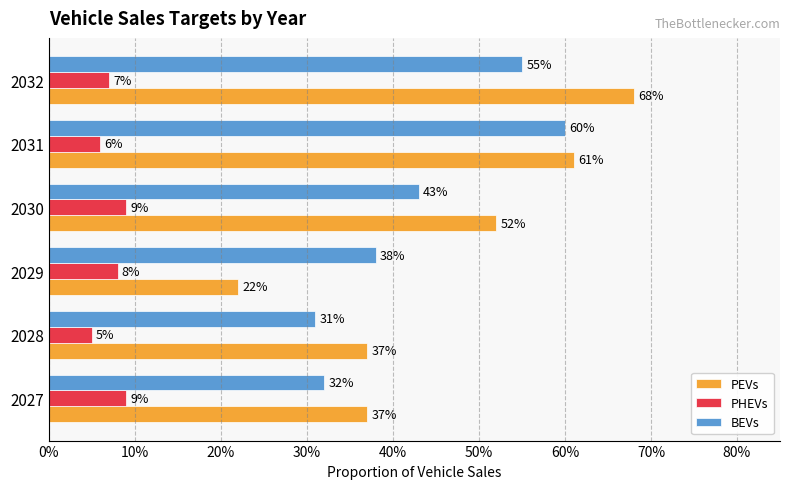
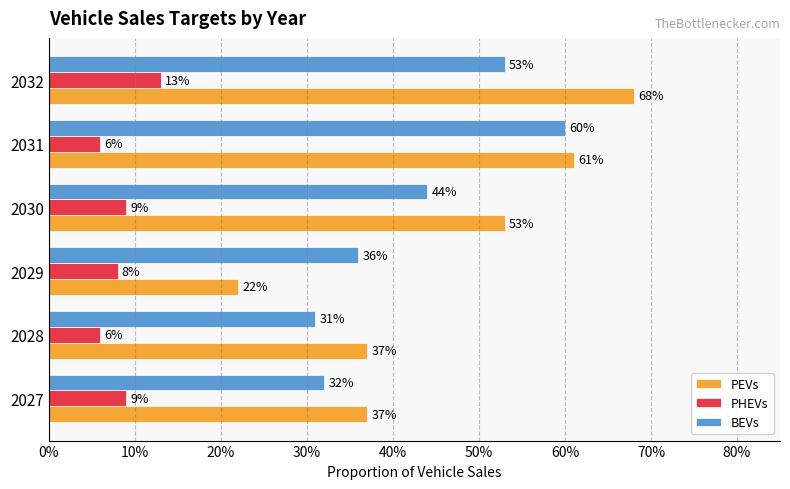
  {
    "PEVs": {
      "2032": "68%",
      "2031": "61%",
-     "2030": "52%",
+     "2030": "53%",
      "2029": "22%",
      "2028": "37%",
      "2027": "37%"
    },
    "PHEVs": {
-     "2032": "7%",
+     "2032": "13%",
      "2031": "6%",
      "2030": "9%",
      "2029": "8%",
-     "2028": "5%",
+     "2028": "6%",
      "2027": "9%"
    },
    "BEVs": {
-     "2032": "55%",
+     "2032": "53%",
      "2031": "60%",
-     "2030": "43%",
-     "2029": "38%",
+     "2030": "44%",
+     "2029": "36%",
      "2028": "31%",
      "2027": "32%"
    }
  }
